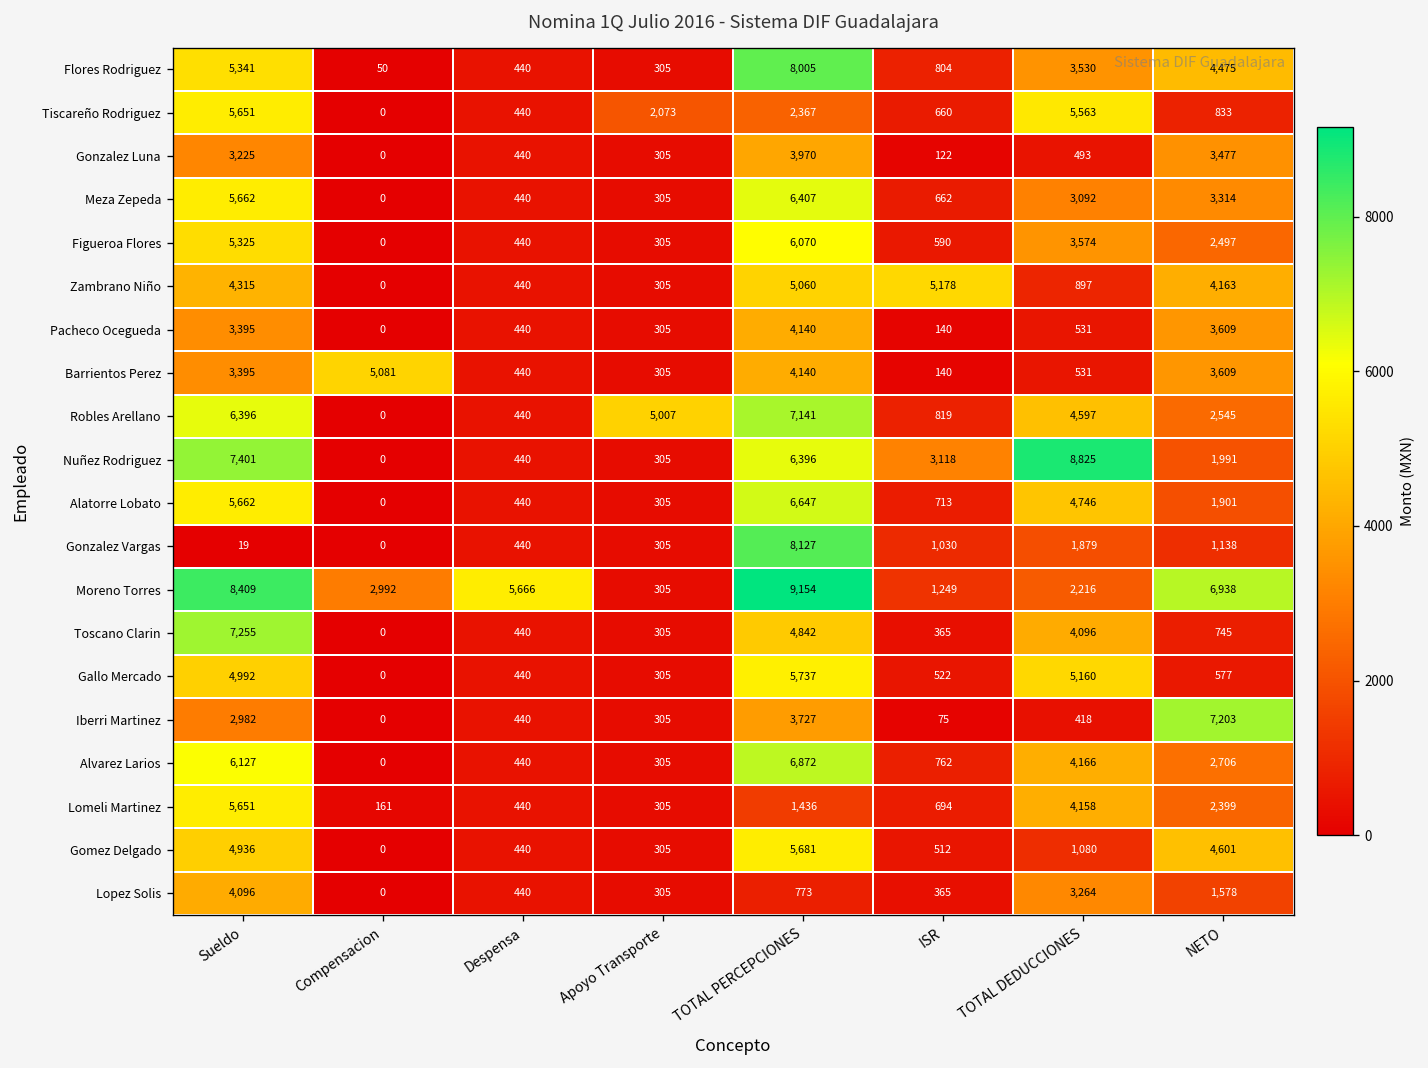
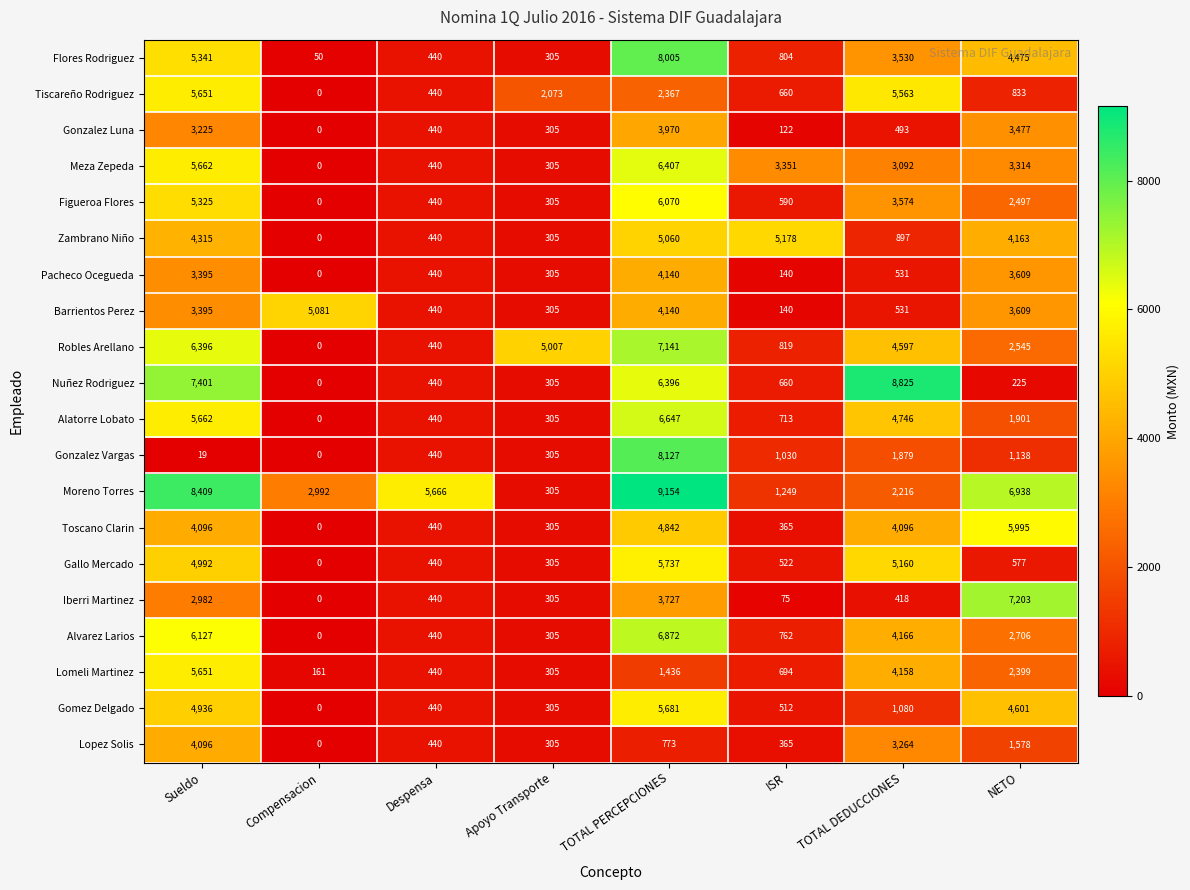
  {
    "Flores Rodriguez": {
      "Sueldo": "5,341",
      "Compensacion": "50",
      "Despensa": "440",
      "Apoyo Transporte": "305",
      "TOTAL PERCEPCIONES": "8,005",
      "ISR": "804",
      "TOTAL DEDUCCIONES": "3,530"
    },
    "Tiscareño Rodriguez": {
      "Sueldo": "5,651",
      "Compensacion": "0",
      "Despensa": "440",
      "Apoyo Transporte": "2,073",
      "TOTAL PERCEPCIONES": "2,367",
      "ISR": "660",
      "TOTAL DEDUCCIONES": "5,563",
      "NETO": "833"
    },
    "Gonzalez Luna": {
      "Sueldo": "3,225",
      "Compensacion": "0",
      "Despensa": "440",
      "Apoyo Transporte": "305",
      "TOTAL PERCEPCIONES": "3,970",
      "ISR": "122",
      "TOTAL DEDUCCIONES": "493",
      "NETO": "3,477"
    },
    "Meza Zepeda": {
      "Sueldo": "5,662",
      "Compensacion": "0",
      "Despensa": "440",
      "Apoyo Transporte": "305",
      "TOTAL PERCEPCIONES": "6,407",
-     "ISR": "662",
+     "ISR": "3,351",
      "TOTAL DEDUCCIONES": "3,092",
      "NETO": "3,314"
    },
    "Figueroa Flores": {
      "Sueldo": "5,325",
      "Compensacion": "0",
      "Despensa": "440",
      "Apoyo Transporte": "305",
      "TOTAL PERCEPCIONES": "6,070",
      "ISR": "590",
      "TOTAL DEDUCCIONES": "3,574",
      "NETO": "2,497"
    },
    "Zambrano Niño": {
      "Sueldo": "4,315",
      "Compensacion": "0",
      "Despensa": "440",
      "Apoyo Transporte": "305",
      "TOTAL PERCEPCIONES": "5,060",
      "ISR": "5,178",
      "TOTAL DEDUCCIONES": "897",
      "NETO": "4,163"
    },
    "Pacheco Ocegueda": {
      "Sueldo": "3,395",
      "Compensacion": "0",
      "Despensa": "440",
      "Apoyo Transporte": "305",
      "TOTAL PERCEPCIONES": "4,140",
      "ISR": "140",
      "TOTAL DEDUCCIONES": "531",
      "NETO": "3,609"
    },
    "Barrientos Perez": {
      "Sueldo": "3,395",
      "Compensacion": "5,081",
      "Despensa": "440",
      "Apoyo Transporte": "305",
      "TOTAL PERCEPCIONES": "4,140",
      "ISR": "140",
      "TOTAL DEDUCCIONES": "531",
      "NETO": "3,609"
    },
    "Robles Arellano": {
      "Sueldo": "6,396",
      "Compensacion": "0",
      "Despensa": "440",
      "Apoyo Transporte": "5,007",
      "TOTAL PERCEPCIONES": "7,141",
      "ISR": "819",
      "TOTAL DEDUCCIONES": "4,597",
      "NETO": "2,545"
    },
    "Nuñez Rodriguez": {
      "Sueldo": "7,401",
      "Compensacion": "0",
      "Despensa": "440",
      "Apoyo Transporte": "305",
      "TOTAL PERCEPCIONES": "6,396",
-     "ISR": "3,118",
+     "ISR": "660",
      "TOTAL DEDUCCIONES": "8,825",
-     "NETO": "1,991"
+     "NETO": "225"
    },
    "Alatorre Lobato": {
      "Sueldo": "5,662",
      "Compensacion": "0",
      "Despensa": "440",
      "Apoyo Transporte": "305",
      "TOTAL PERCEPCIONES": "6,647",
      "ISR": "713",
      "TOTAL DEDUCCIONES": "4,746",
      "NETO": "1,901"
    },
    "Gonzalez Vargas": {
      "Sueldo": "19",
      "Compensacion": "0",
      "Despensa": "440",
      "Apoyo Transporte": "305",
      "TOTAL PERCEPCIONES": "8,127",
      "ISR": "1,030",
      "TOTAL DEDUCCIONES": "1,879",
      "NETO": "1,138"
    },
    "Moreno Torres": {
      "Sueldo": "8,409",
      "Compensacion": "2,992",
      "Despensa": "5,666",
      "Apoyo Transporte": "305",
      "TOTAL PERCEPCIONES": "9,154",
      "ISR": "1,249",
      "TOTAL DEDUCCIONES": "2,216",
      "NETO": "6,938"
    },
    "Toscano Clarin": {
-     "Sueldo": "7,255",
+     "Sueldo": "4,096",
      "Compensacion": "0",
      "Despensa": "440",
      "Apoyo Transporte": "305",
      "TOTAL PERCEPCIONES": "4,842",
      "ISR": "365",
      "TOTAL DEDUCCIONES": "4,096",
-     "NETO": "745"
+     "NETO": "5,995"
    },
    "Gallo Mercado": {
      "Sueldo": "4,992",
      "Compensacion": "0",
      "Despensa": "440",
      "Apoyo Transporte": "305",
      "TOTAL PERCEPCIONES": "5,737",
      "ISR": "522",
      "TOTAL DEDUCCIONES": "5,160",
      "NETO": "577"
    },
    "Iberri Martinez": {
      "Sueldo": "2,982",
      "Compensacion": "0",
      "Despensa": "440",
      "Apoyo Transporte": "305",
      "TOTAL PERCEPCIONES": "3,727",
      "ISR": "75",
      "TOTAL DEDUCCIONES": "418",
      "NETO": "7,203"
    },
    "Alvarez Larios": {
      "Sueldo": "6,127",
      "Compensacion": "0",
      "Despensa": "440",
      "Apoyo Transporte": "305",
      "TOTAL PERCEPCIONES": "6,872",
      "ISR": "762",
      "TOTAL DEDUCCIONES": "4,166",
      "NETO": "2,706"
    },
    "Lomeli Martinez": {
      "Sueldo": "5,651",
      "Compensacion": "161",
      "Despensa": "440",
      "Apoyo Transporte": "305",
      "TOTAL PERCEPCIONES": "1,436",
      "ISR": "694",
      "TOTAL DEDUCCIONES": "4,158",
      "NETO": "2,399"
    },
    "Gomez Delgado": {
      "Sueldo": "4,936",
      "Compensacion": "0",
      "Despensa": "440",
      "Apoyo Transporte": "305",
      "TOTAL PERCEPCIONES": "5,681",
      "ISR": "512",
      "TOTAL DEDUCCIONES": "1,080",
      "NETO": "4,601"
    },
    "Lopez Solis": {
      "Sueldo": "4,096",
      "Compensacion": "0",
      "Despensa": "440",
      "Apoyo Transporte": "305",
      "TOTAL PERCEPCIONES": "773",
      "ISR": "365",
      "TOTAL DEDUCCIONES": "3,264",
      "NETO": "1,578"
    }
  }
